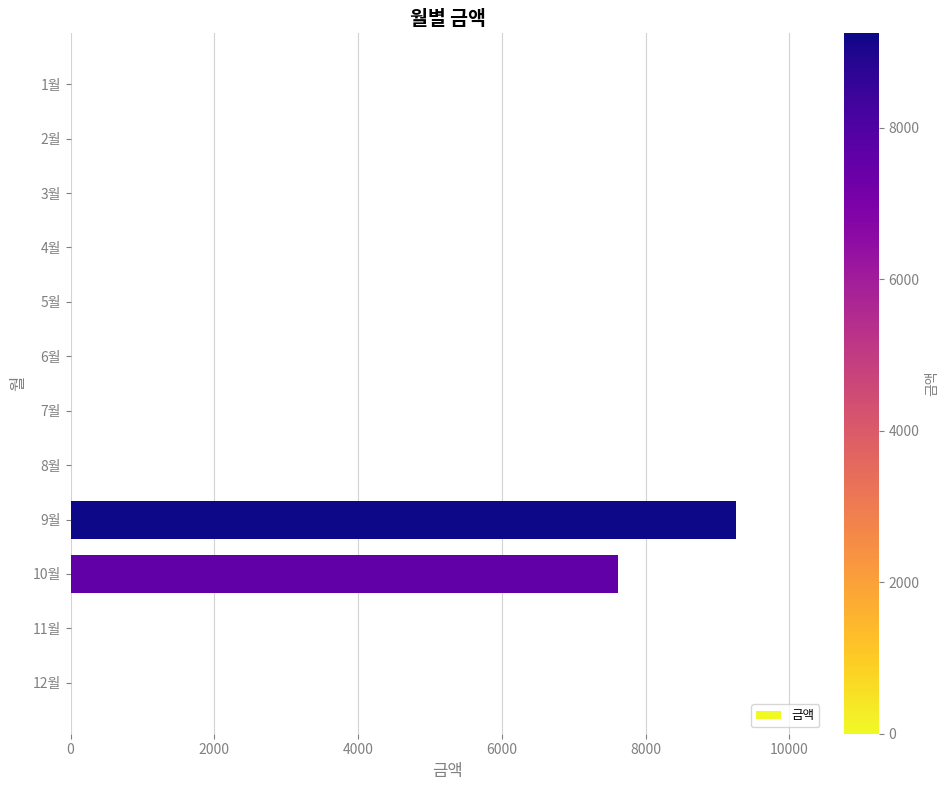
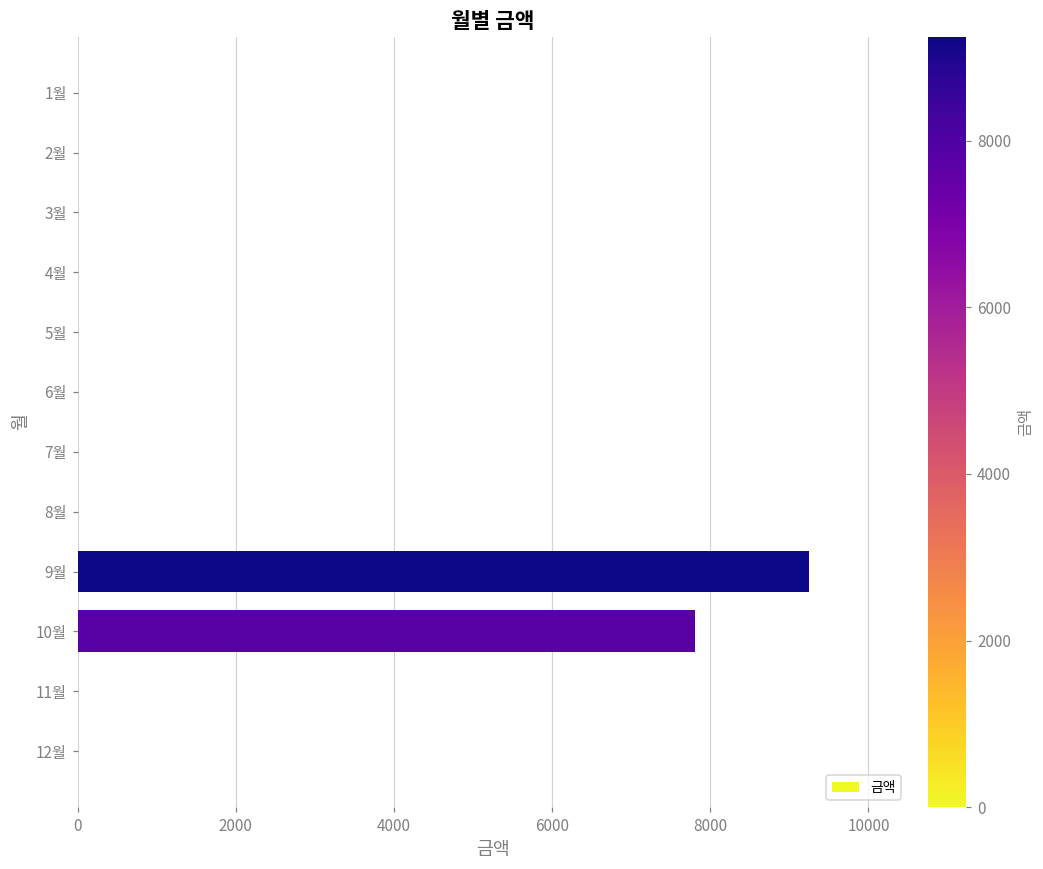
  {
    "1월": 0,
    "2월": 0,
    "3월": 0,
    "4월": 0,
    "5월": 0,
    "6월": 0,
    "7월": 0,
    "8월": 0,
    "9월": 9300,
-   "10월": 7600,
+   "10월": 7800,
    "11월": 0,
    "12월": 0
  }
